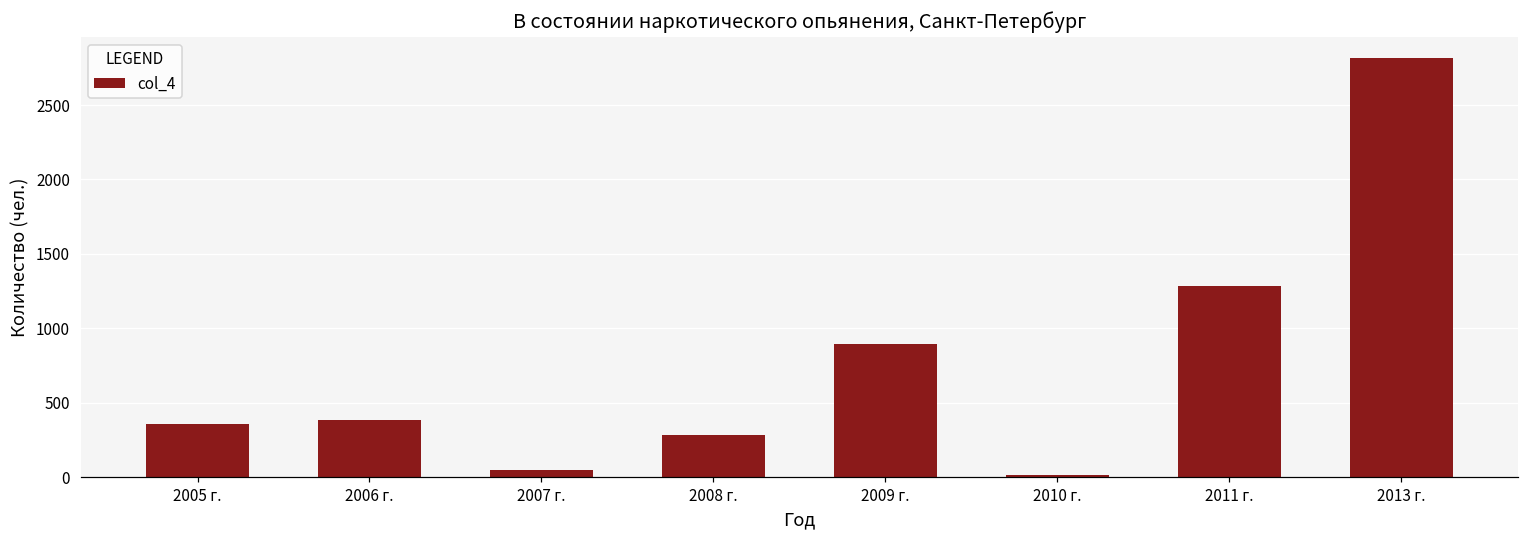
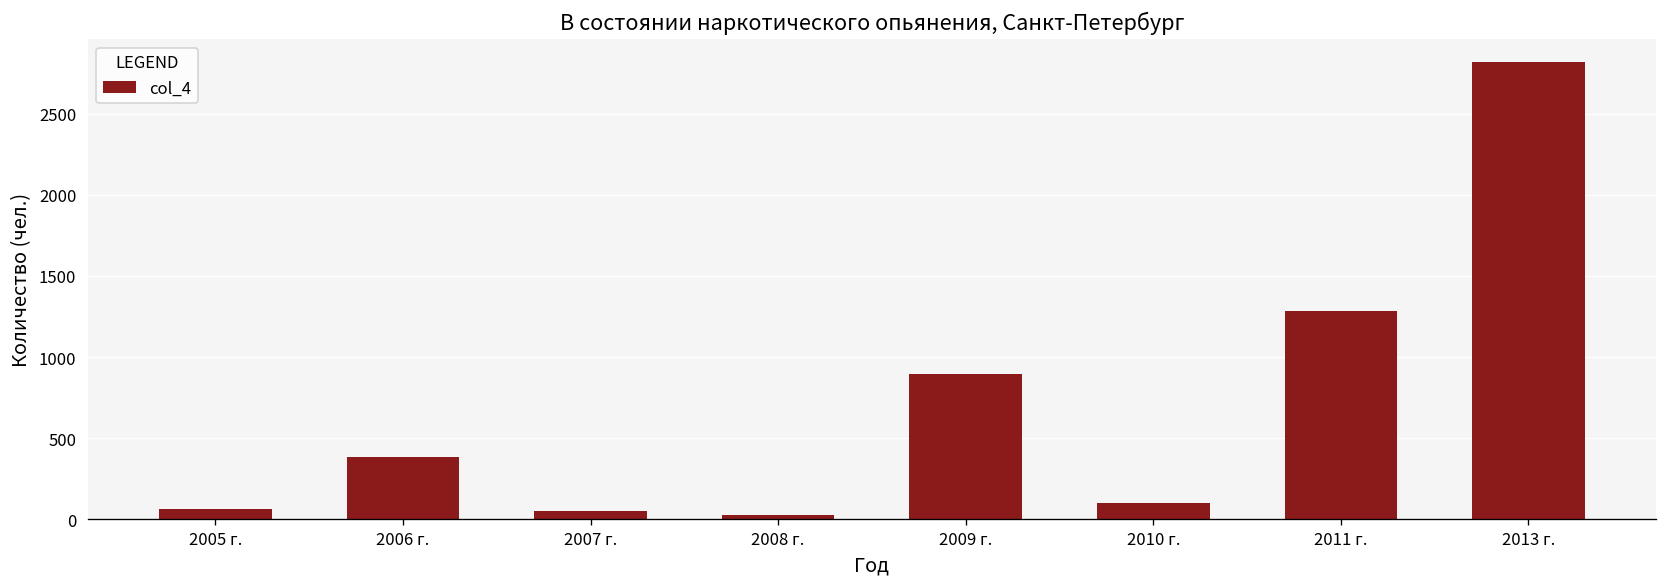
  {
-   "2005 г.": 360,
+   "2005 г.": 60,
    "2006 г.": 390,
    "2007 г.": 50,
-   "2008 г.": 280,
+   "2008 г.": 30,
    "2009 г.": 890,
-   "2010 г.": 20,
+   "2010 г.": 100,
    "2011 г.": 1280,
    "2013 г.": 2820
  }
